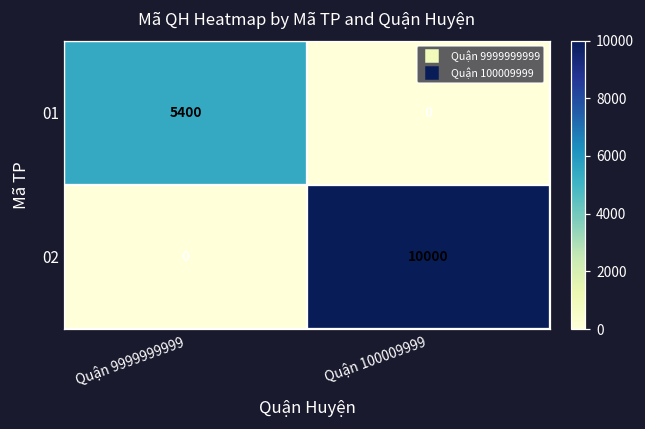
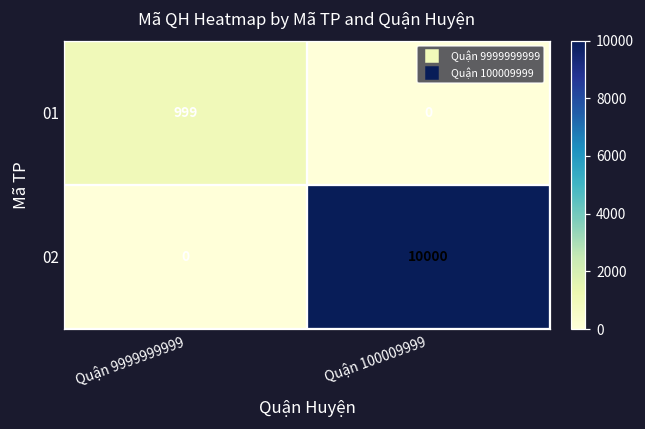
  {
    "01": {
-     "Quận 9999999999": 5400
+     "Quận 9999999999": 999
    },
    "02": {
      "Quận 100009999": 10000
    }
  }
